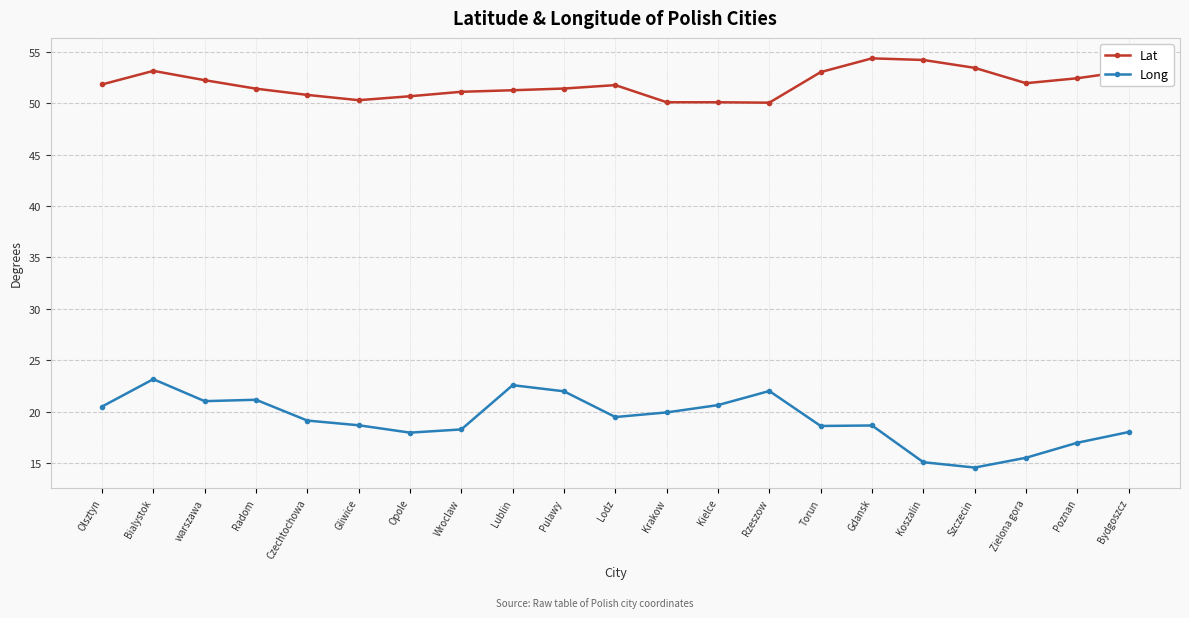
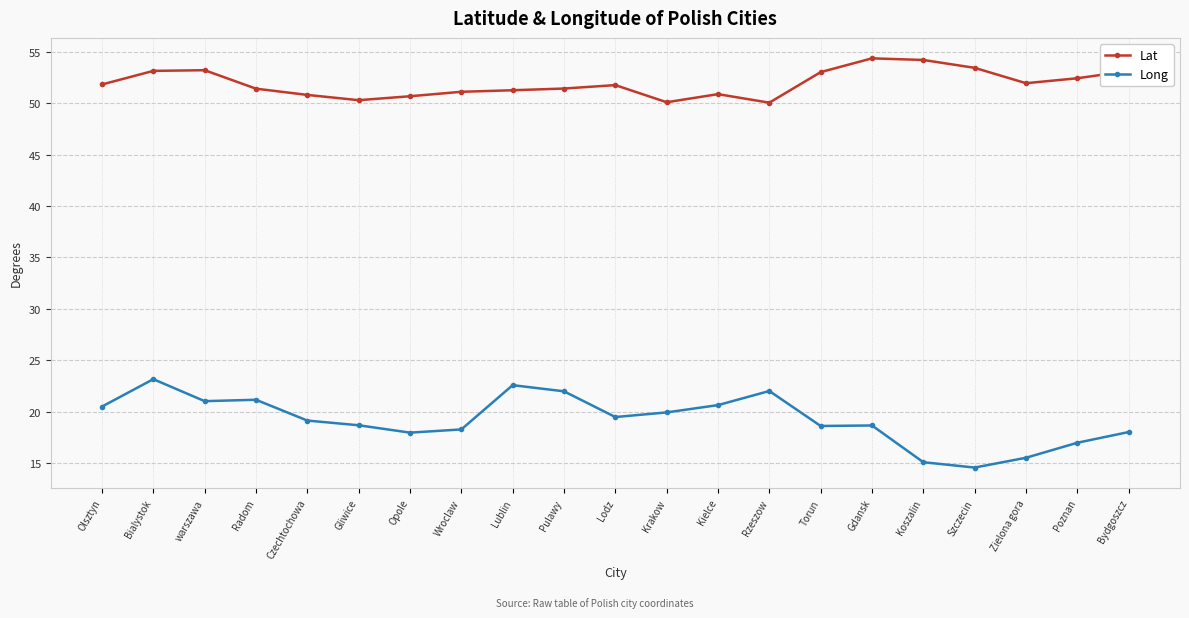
  {
    "Lat": {
      "Olsztyn": 51.8,
      "Bialystok": 53.1,
-     "warszawa": 52.2,
+     "warszawa": 53.2,
      "Radom": 51.4,
      "Czechtochowa": 50.8,
      "Gliwice": 50.3,
      "Opole": 50.7,
      "Wroclaw": 51.1,
      "Lublin": 51.3,
      "Pulawy": 51.4,
      "Lodz": 51.8,
      "Krakow": 50.1,
-     "Kielce": 50.1,
+     "Kielce": 50.9,
      "Rzeszow": 50.0,
      "Torun": 53.0,
      "Gdansk": 54.4,
      "Koszalin": 54.2,
      "Szczecin": 53.4,
      "Zielona gora": 51.9,
      "Poznan": 52.4
    },
    "Long": {
      "Olsztyn": 20.5,
      "Bialystok": 23.2,
      "warszawa": 21.0,
      "Radom": 21.1,
      "Czechtochowa": 19.1,
      "Gliwice": 18.7,
      "Opole": 18.0,
      "Wroclaw": 18.3,
      "Lublin": 22.6,
      "Pulawy": 22.0,
      "Lodz": 19.5,
      "Krakow": 19.9,
      "Kielce": 20.6,
      "Rzeszow": 22.0,
      "Torun": 18.6,
      "Gdansk": 18.6,
      "Koszalin": 15.1,
      "Szczecin": 14.6,
      "Zielona gora": 15.5,
      "Poznan": 17.0,
      "Bydgoszcz": 18.0
    }
  }
